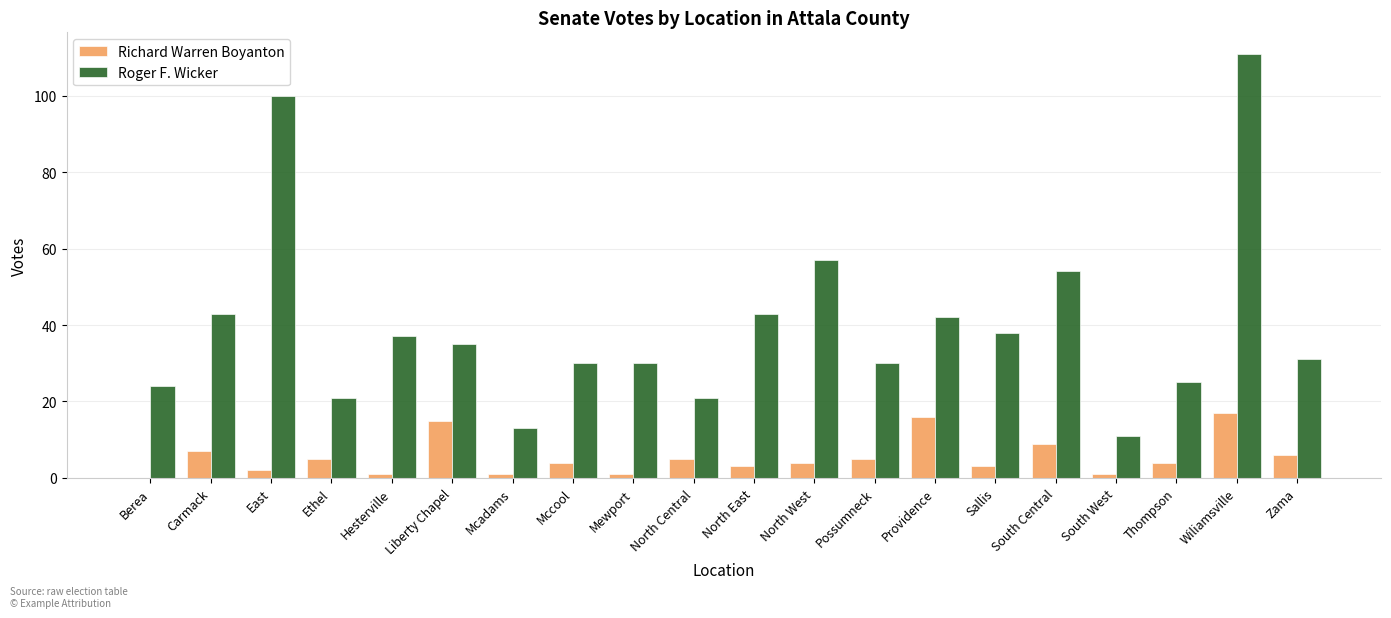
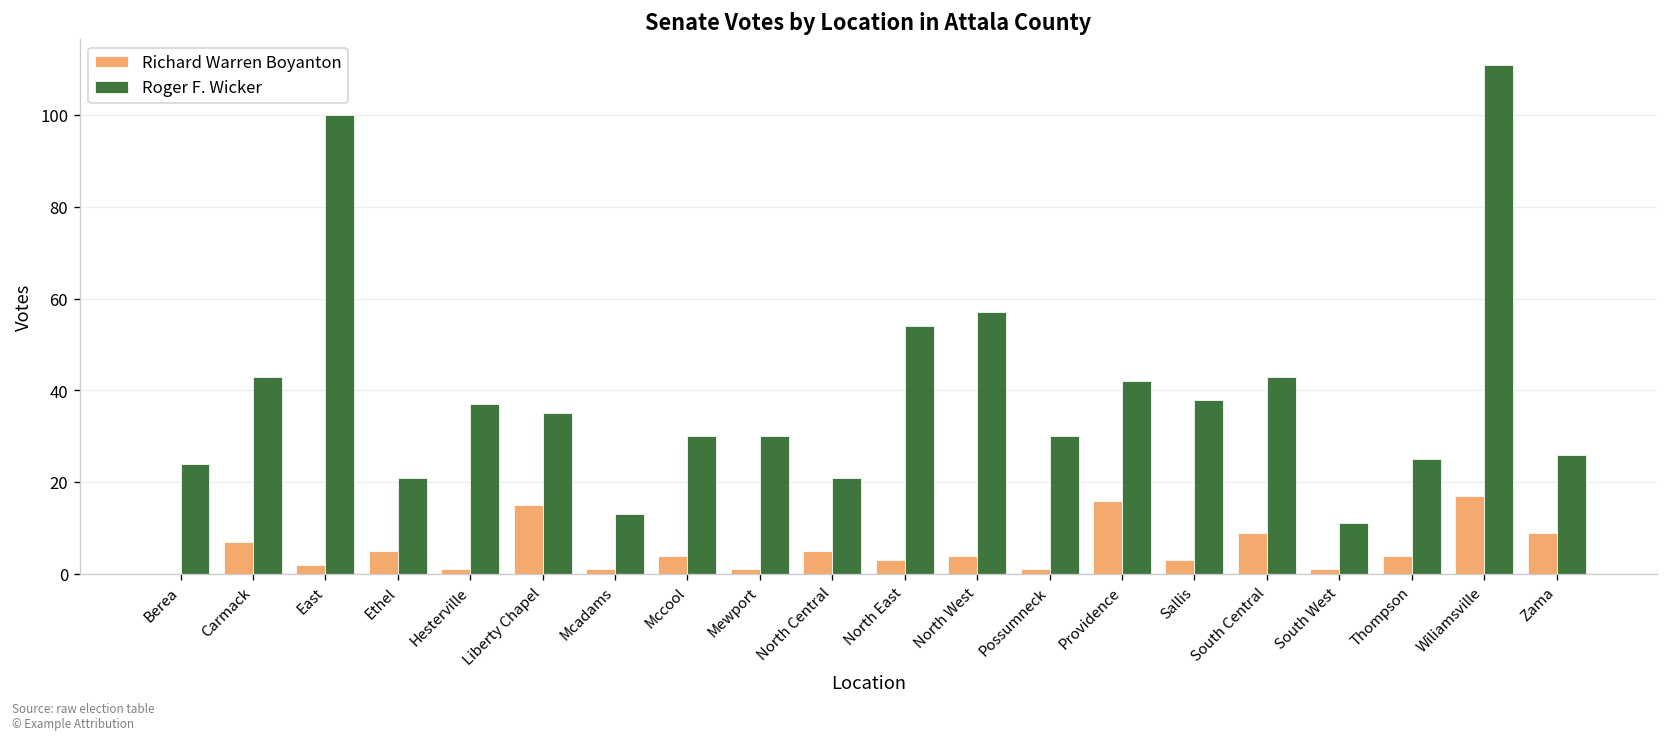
  {
    "Richard Warren Boyanton": {
      "Berea": 0,
      "Carmack": 7,
      "East": 2,
      "Ethel": 5,
      "Hesterville": 1,
      "Liberty Chapel": 15,
      "Mcadams": 1,
      "Mccool": 4,
      "Mewport": 1,
      "North Central": 5,
      "North East": 3,
      "North West": 4,
-     "Possumneck": 5,
+     "Possumneck": 1,
      "Providence": 16,
      "Sallis": 3,
      "South Central": 9,
      "South West": 1,
      "Thompson": 4,
      "Wiliamsville": 17,
-     "Zama": 6
+     "Zama": 9
    },
    "Roger F. Wicker": {
      "Berea": 24,
      "Carmack": 43,
      "East": 100,
      "Ethel": 21,
      "Hesterville": 37,
      "Liberty Chapel": 35,
      "Mcadams": 13,
      "Mccool": 30,
      "Mewport": 30,
      "North Central": 21,
-     "North East": 43,
+     "North East": 54,
      "North West": 57,
      "Possumneck": 30,
      "Providence": 42,
      "Sallis": 38,
-     "South Central": 54,
+     "South Central": 43,
      "South West": 11,
      "Thompson": 25,
      "Wiliamsville": 111,
-     "Zama": 31
+     "Zama": 26
    }
  }
